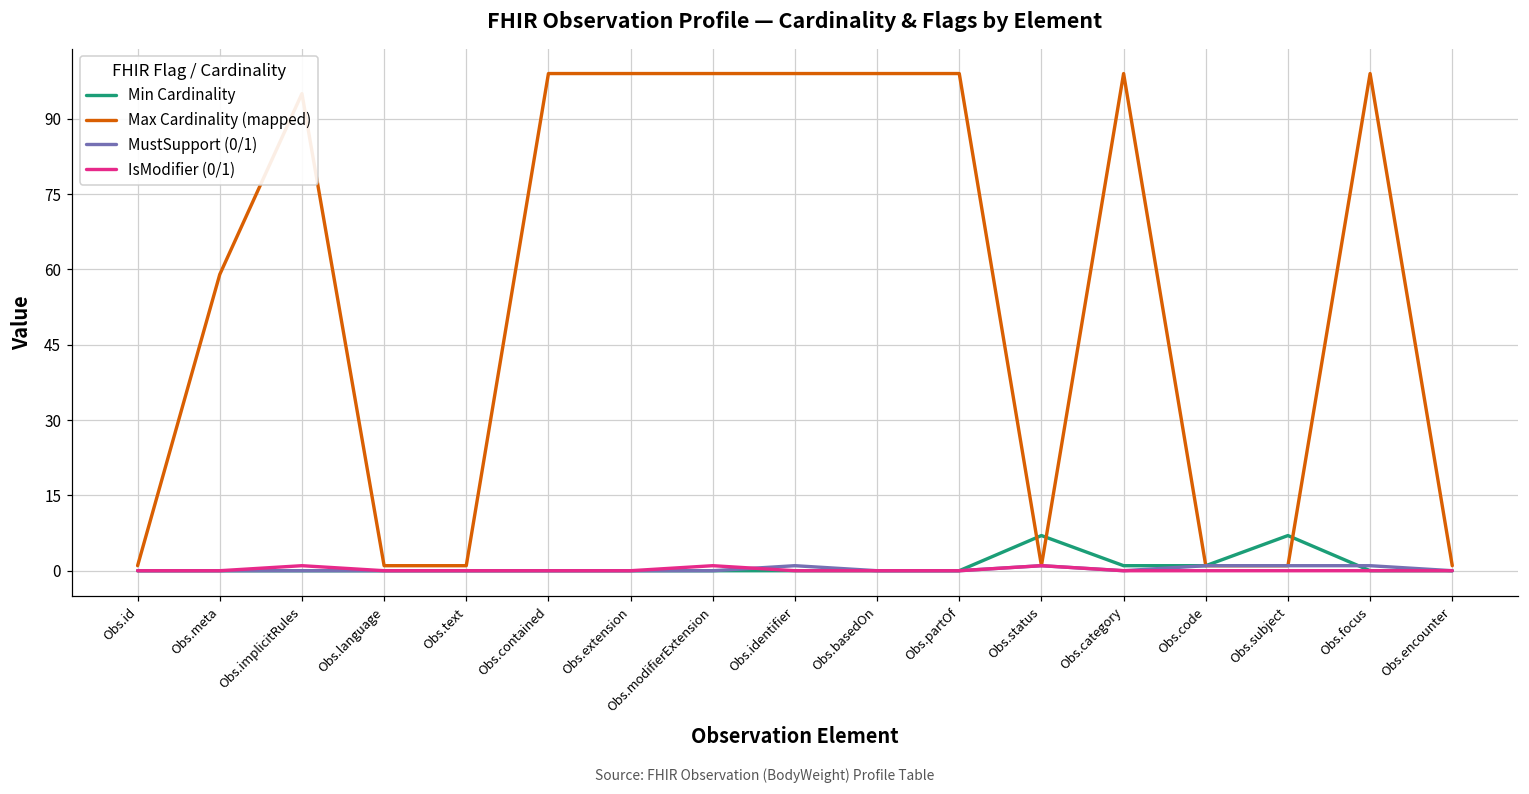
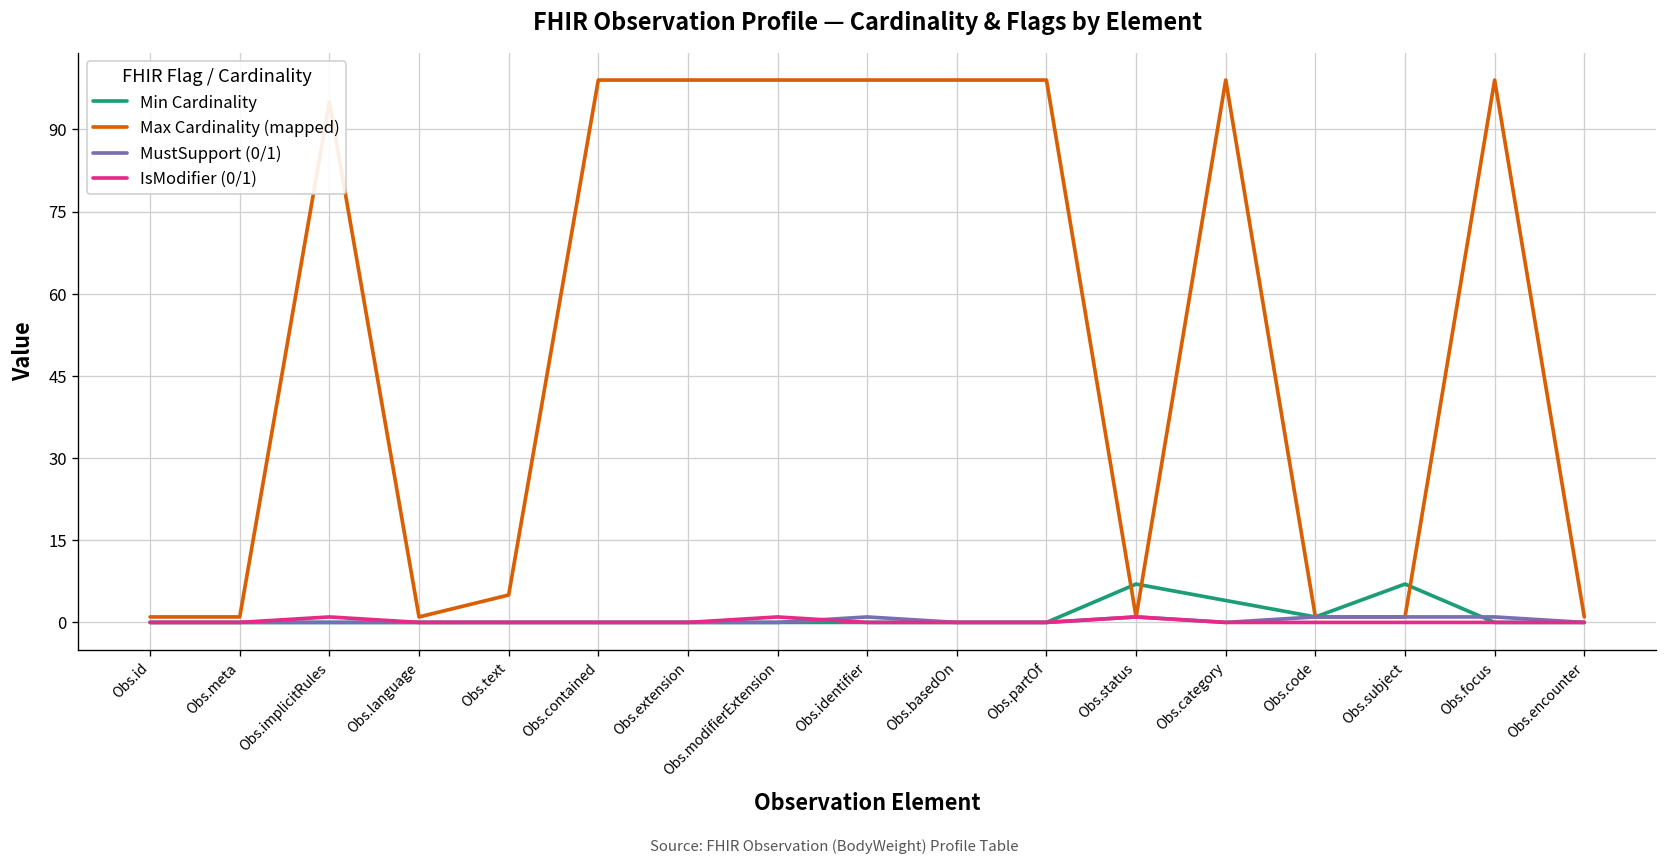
  {
    "Min Cardinality": {
      "Obs.status": 7,
-     "Obs.category": 1,
+     "Obs.category": 4,
      "Obs.subject": 7
    },
    "Max Cardinality (mapped)": {
      "Obs.id": 1,
-     "Obs.meta": 59,
+     "Obs.meta": 1,
      "Obs.language": 1,
-     "Obs.text": 1,
+     "Obs.text": 5,
      "Obs.contained": 99,
      "Obs.extension": 99,
      "Obs.modifierExtension": 99,
      "Obs.identifier": 99,
      "Obs.basedOn": 99,
      "Obs.partOf": 99,
      "Obs.category": 99,
      "Obs.focus": 99,
      "Obs.encounter": 1
    },
    "MustSupport (0/1)": {
      "Obs.identifier": 1,
      "Obs.focus": 1
    },
    "IsModifier (0/1)": {
      "Obs.implicitRules": 1,
      "Obs.modifierExtension": 1,
      "Obs.code": 0,
      "Obs.subject": 0
    }
  }
